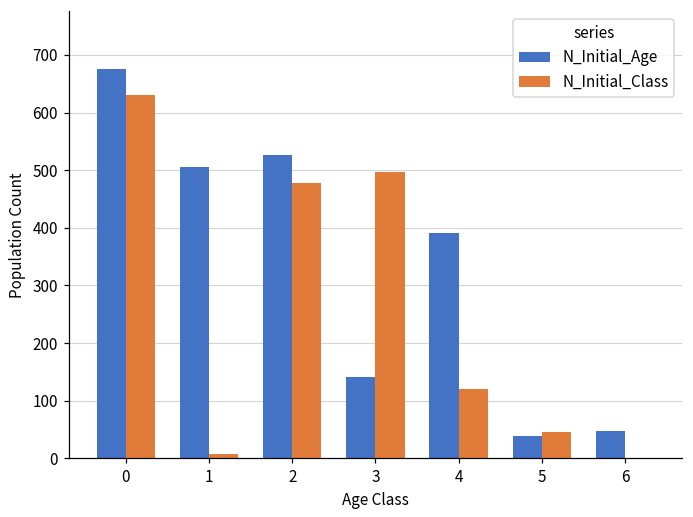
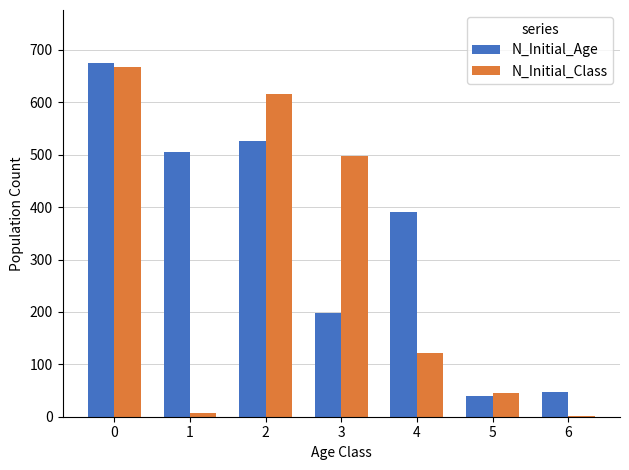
  {
    "N_Initial_Age": {
      "0": 680,
      "1": 510,
      "2": 530,
-     "3": 140,
+     "3": 200,
      "4": 390,
      "5": 40,
      "6": 50
    },
    "N_Initial_Class": {
-     "0": 630,
+     "0": 670,
      "1": 10,
-     "2": 480,
+     "2": 620,
      "3": 500,
      "4": 120,
      "5": 50
    }
  }
